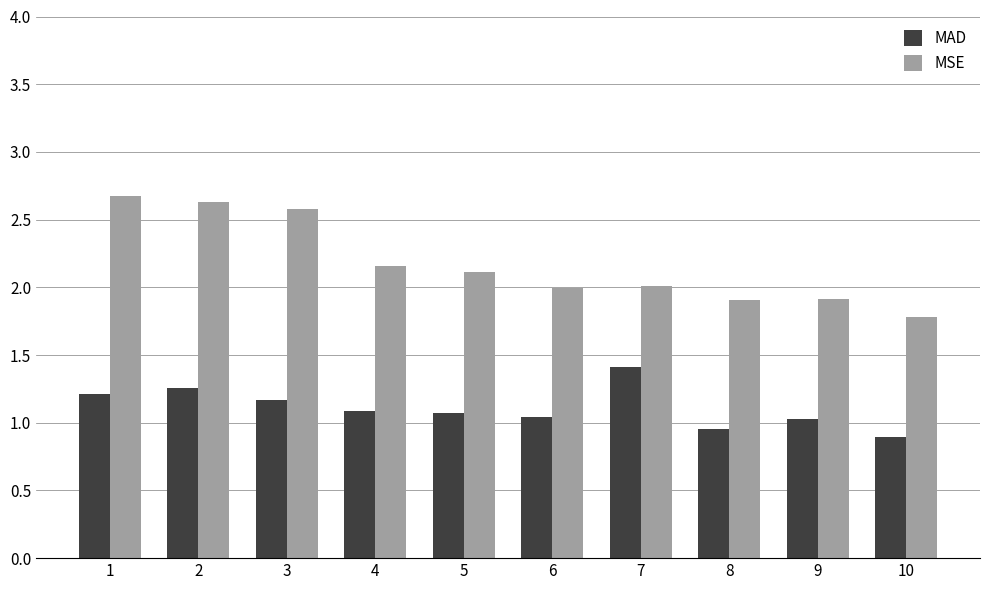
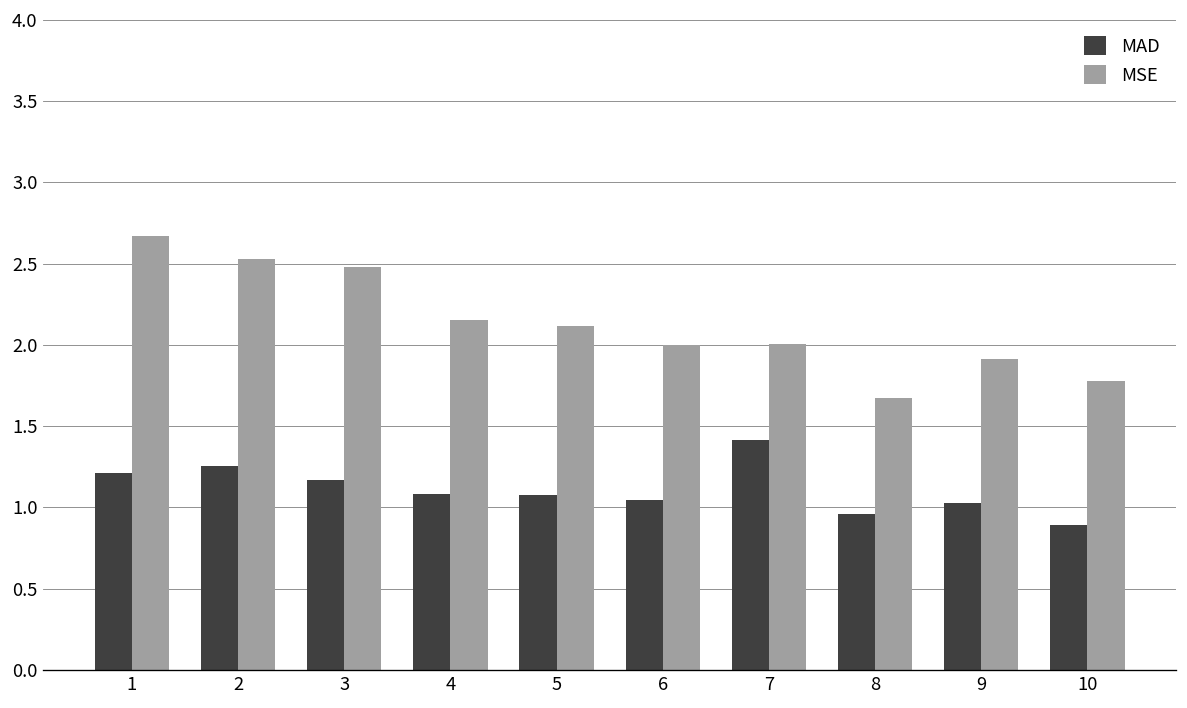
  {
    "MAD": {
      "1": 1.21,
      "2": 1.26,
      "3": 1.17,
      "4": 1.08,
      "5": 1.07,
      "6": 1.04,
      "7": 1.41,
      "8": 0.96,
      "9": 1.03,
      "10": 0.89
    },
    "MSE": {
      "1": 2.67,
-     "2": 2.63,
-     "3": 2.58,
+     "2": 2.53,
+     "3": 2.48,
      "4": 2.15,
      "5": 2.11,
      "6": 2.00,
      "7": 2.01,
-     "8": 1.90,
+     "8": 1.68,
      "9": 1.91,
      "10": 1.78
    }
  }
